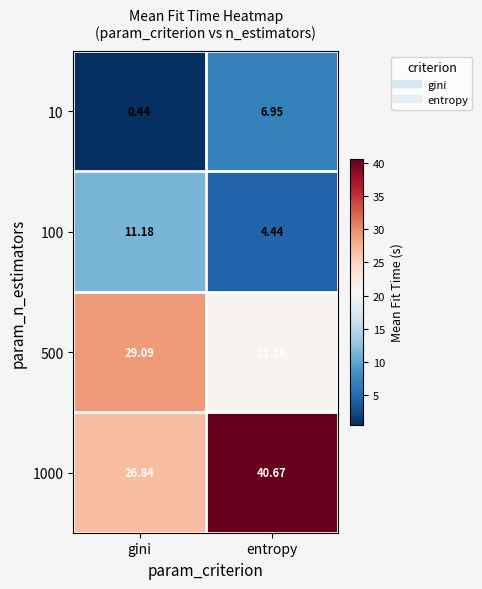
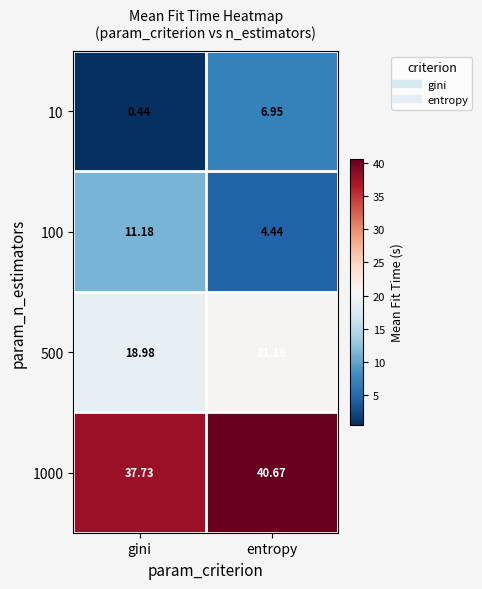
  {
    "10": {
      "gini": 0.44,
      "entropy": 6.95
    },
    "100": {
      "gini": 11.18,
      "entropy": 4.44
    },
    "500": {
-     "gini": 29.09
+     "gini": 18.98
    },
    "1000": {
-     "gini": 26.84,
+     "gini": 37.73,
      "entropy": 40.67
    }
  }
